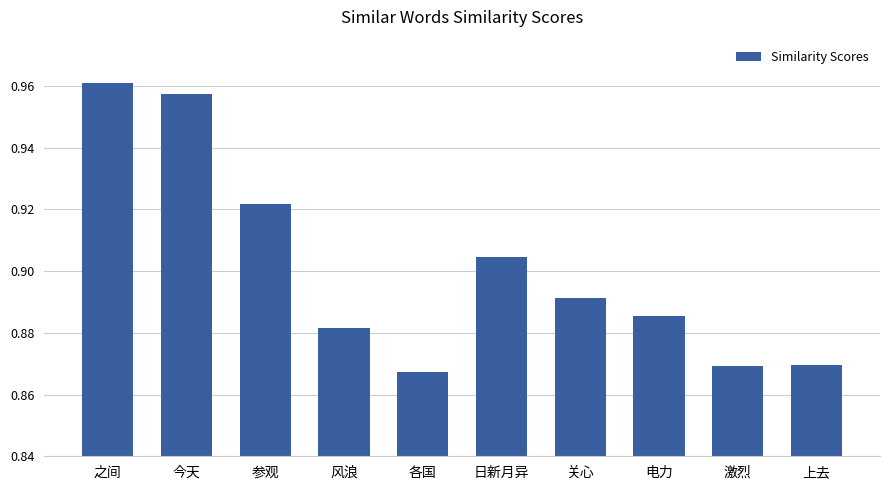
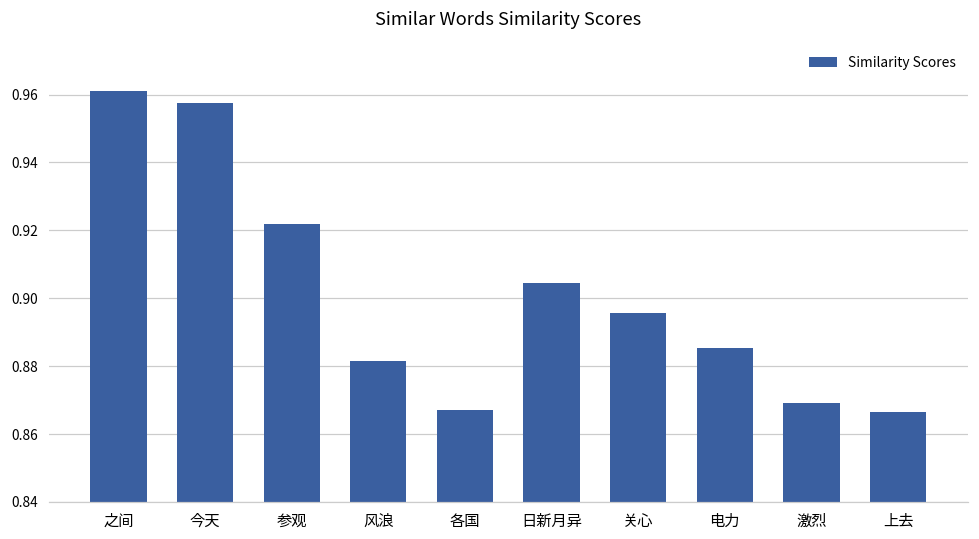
  {
    "之间": 0.961,
    "今天": 0.957,
    "参观": 0.922,
    "风浪": 0.882,
    "各国": 0.867,
    "日新月异": 0.905,
-   "关心": 0.891,
+   "关心": 0.896,
    "电力": 0.885,
    "激烈": 0.869,
-   "上去": 0.870
+   "上去": 0.866
  }
